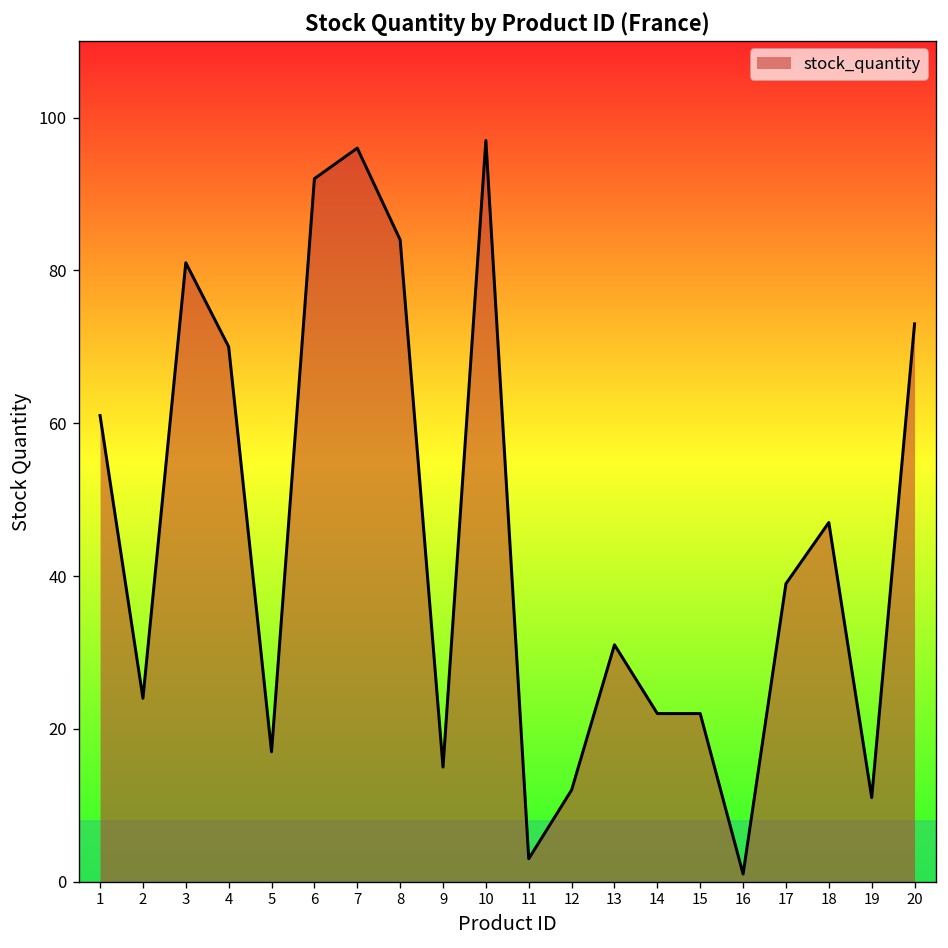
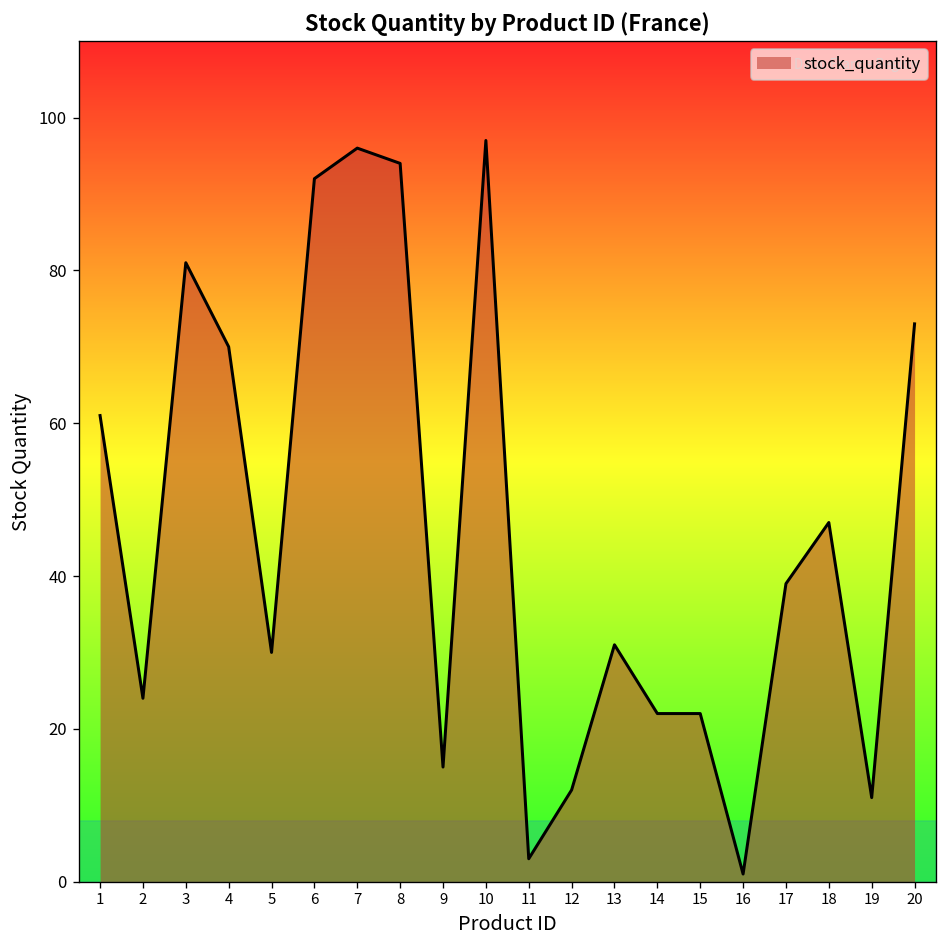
  {
    "1": 61,
    "2": 24,
    "3": 81,
    "4": 70,
-   "5": 17,
+   "5": 30,
    "6": 92,
    "7": 96,
-   "8": 84,
+   "8": 94,
    "9": 15,
    "10": 97,
    "12": 12,
    "13": 31,
    "14": 22,
    "15": 22,
    "17": 39,
    "18": 47,
    "19": 11,
    "20": 73
  }
